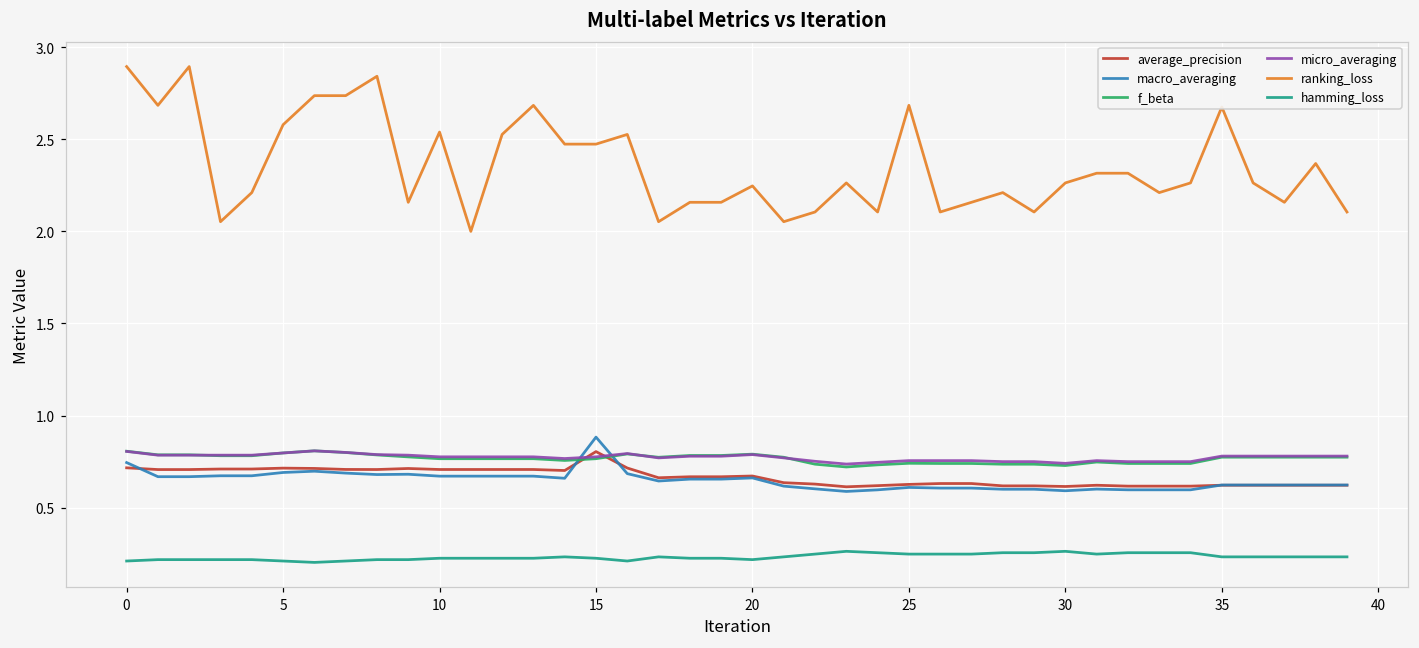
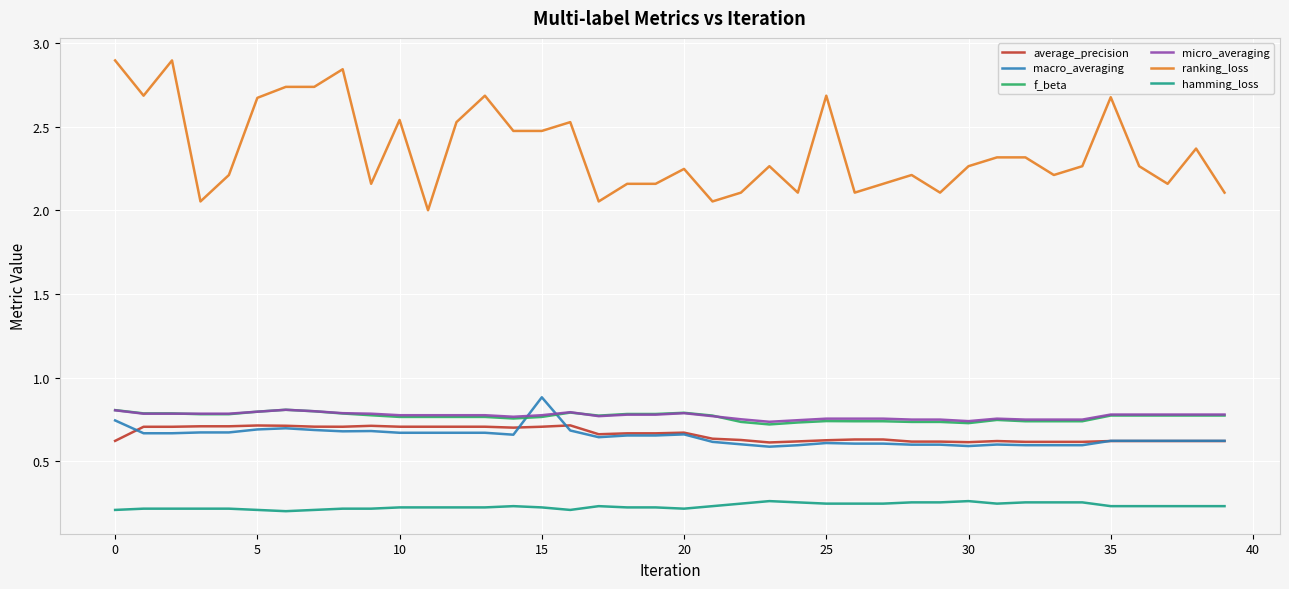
  {
    "average_precision": {
-     "0": 0.72,
+     "0": 0.62,
      "5": 0.71,
      "10": 0.71,
-     "15": 0.80,
+     "15": 0.71,
      "25": 0.63,
      "30": 0.62
    },
    "macro_averaging": {
      "0": 0.74,
      "5": 0.69,
      "10": 0.67,
      "15": 0.88,
      "25": 0.61,
      "30": 0.59
    },
    "ranking_loss": {
      "0": 2.89,
-     "5": 2.58,
+     "5": 2.67,
      "10": 2.54,
      "15": 2.47,
      "20": 2.25,
      "25": 2.68,
      "30": 2.26,
      "35": 2.68
    }
  }
